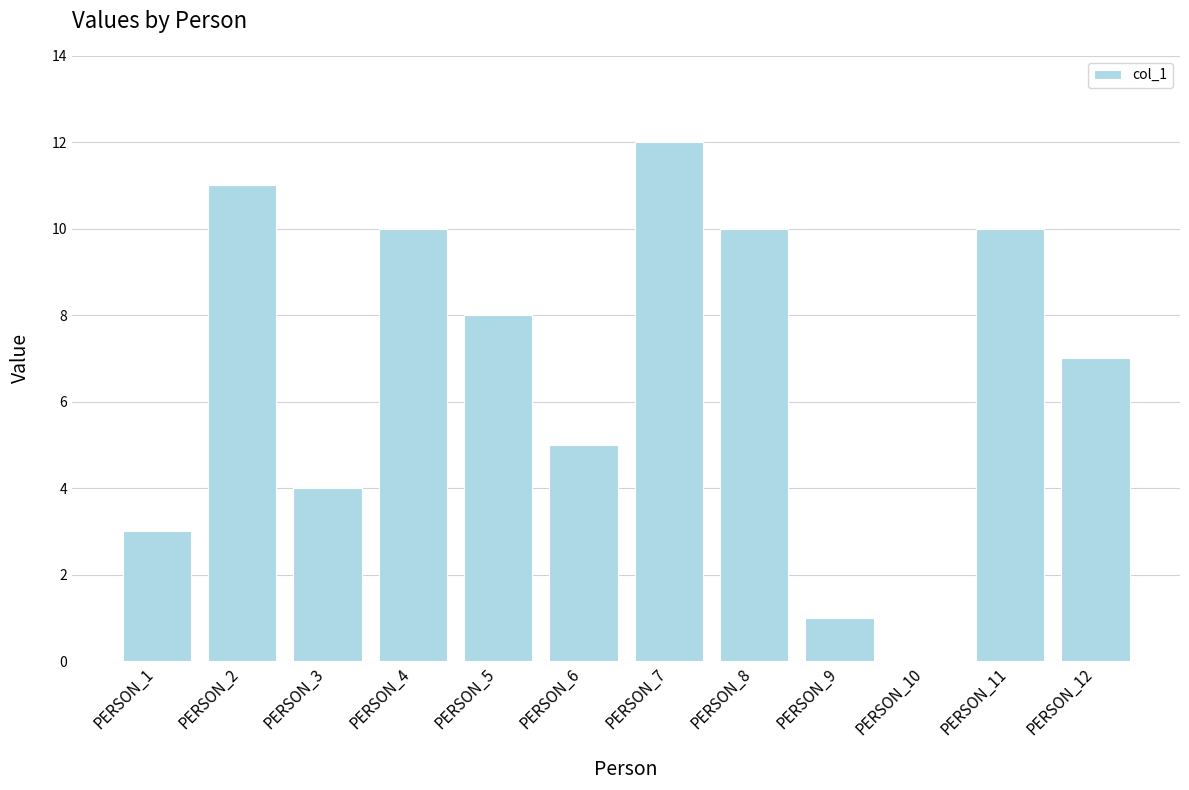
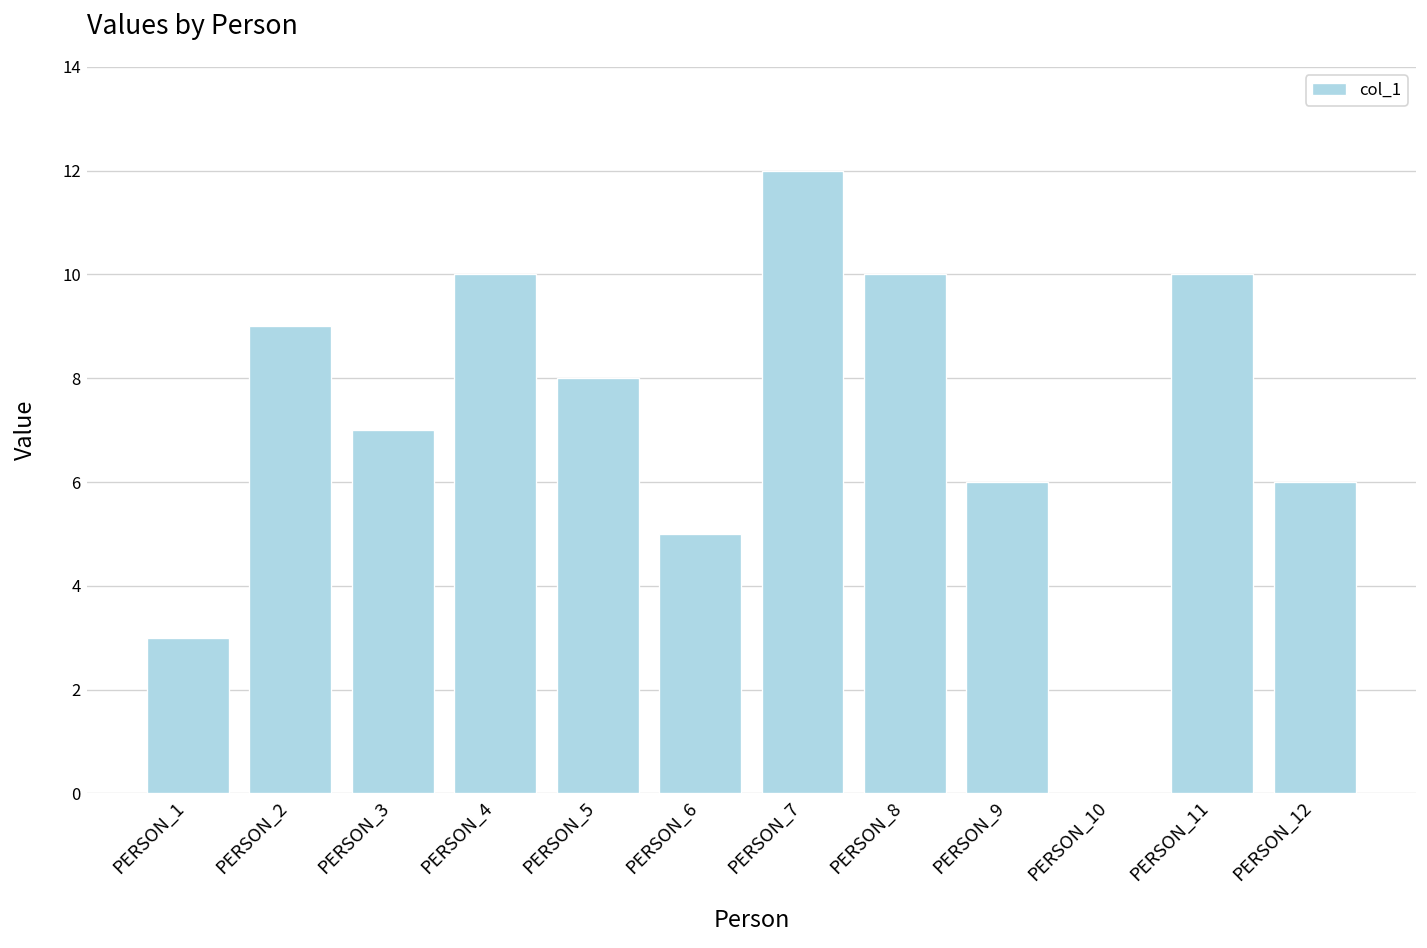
  {
    "PERSON_1": 3,
-   "PERSON_2": 11,
-   "PERSON_3": 4,
+   "PERSON_2": 9,
+   "PERSON_3": 7,
    "PERSON_4": 10,
    "PERSON_5": 8,
    "PERSON_6": 5,
    "PERSON_7": 12,
    "PERSON_8": 10,
-   "PERSON_9": 1,
+   "PERSON_9": 6,
    "PERSON_10": 0,
    "PERSON_11": 10,
-   "PERSON_12": 7
+   "PERSON_12": 6
  }
